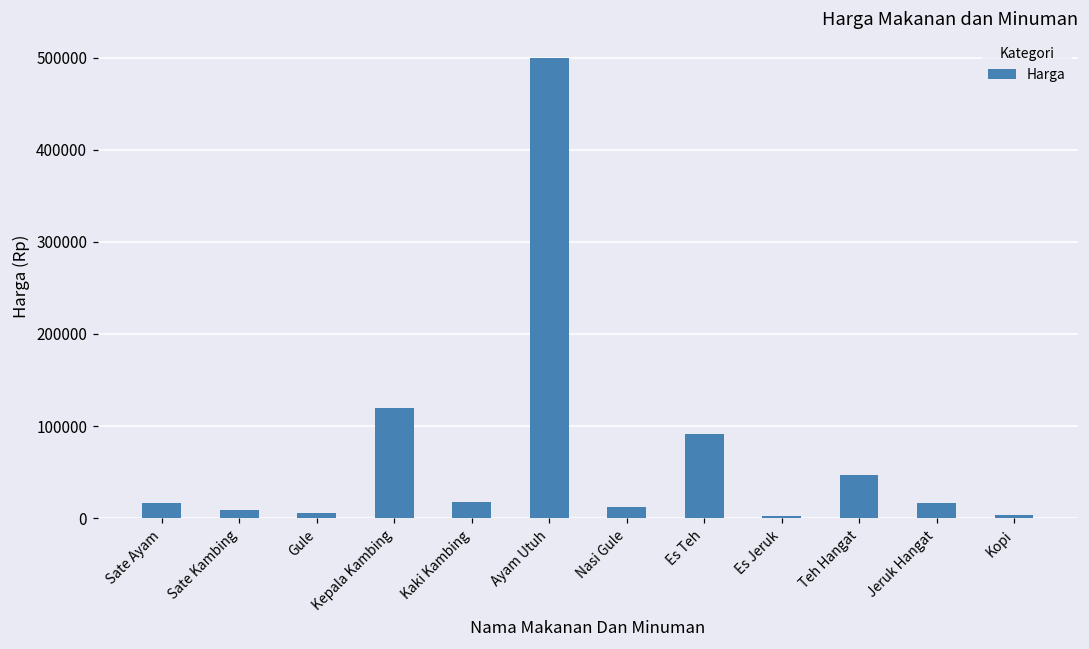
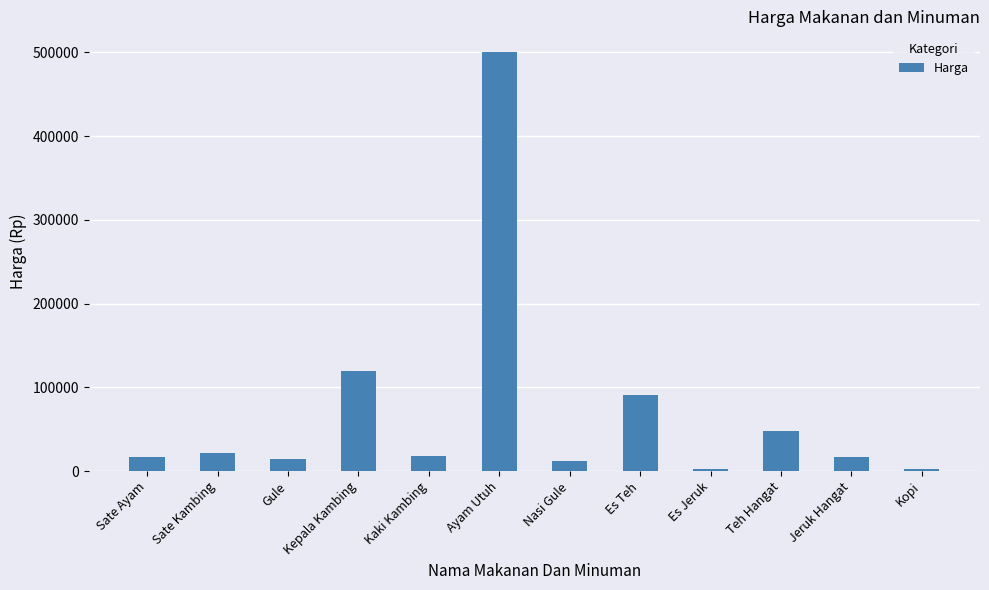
  {
    "Sate Ayam": 20000,
-   "Sate Kambing": 10000,
-   "Gule": 10000,
+   "Sate Kambing": 20000,
+   "Gule": 20000,
    "Kepala Kambing": 120000,
    "Kaki Kambing": 20000,
    "Ayam Utuh": 500000,
    "Nasi Gule": 10000,
    "Es Teh": 90000,
    "Teh Hangat": 50000,
    "Jeruk Hangat": 20000,
    "Kopi": 0
  }
